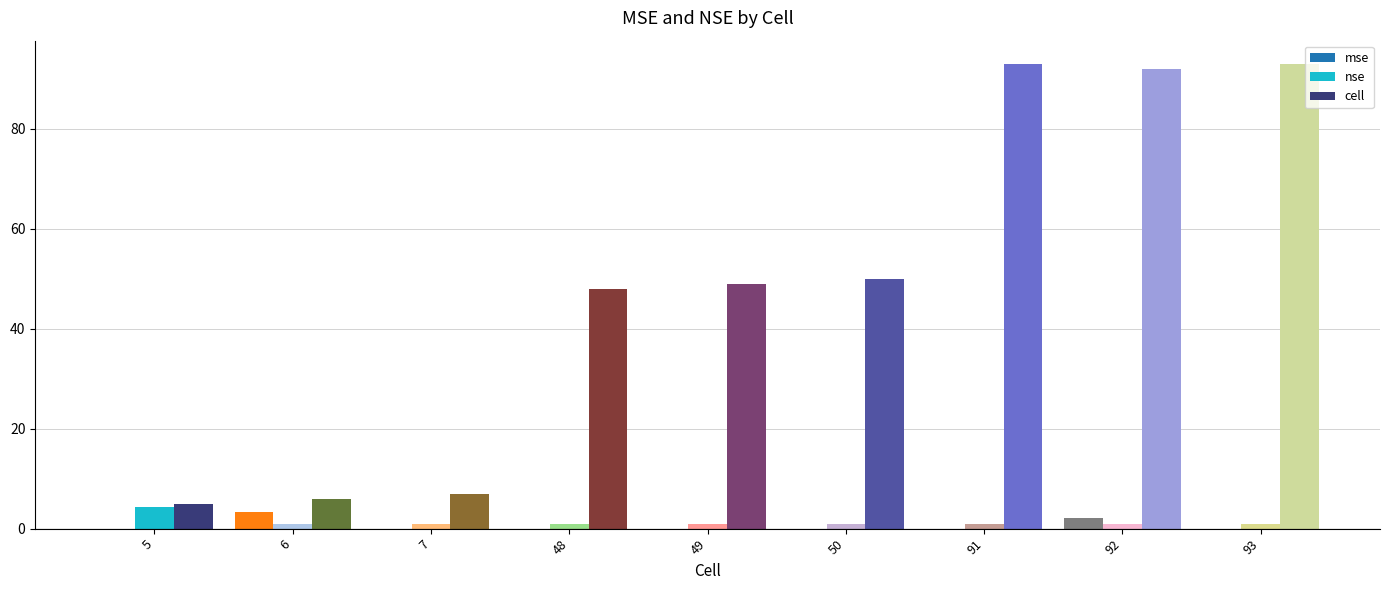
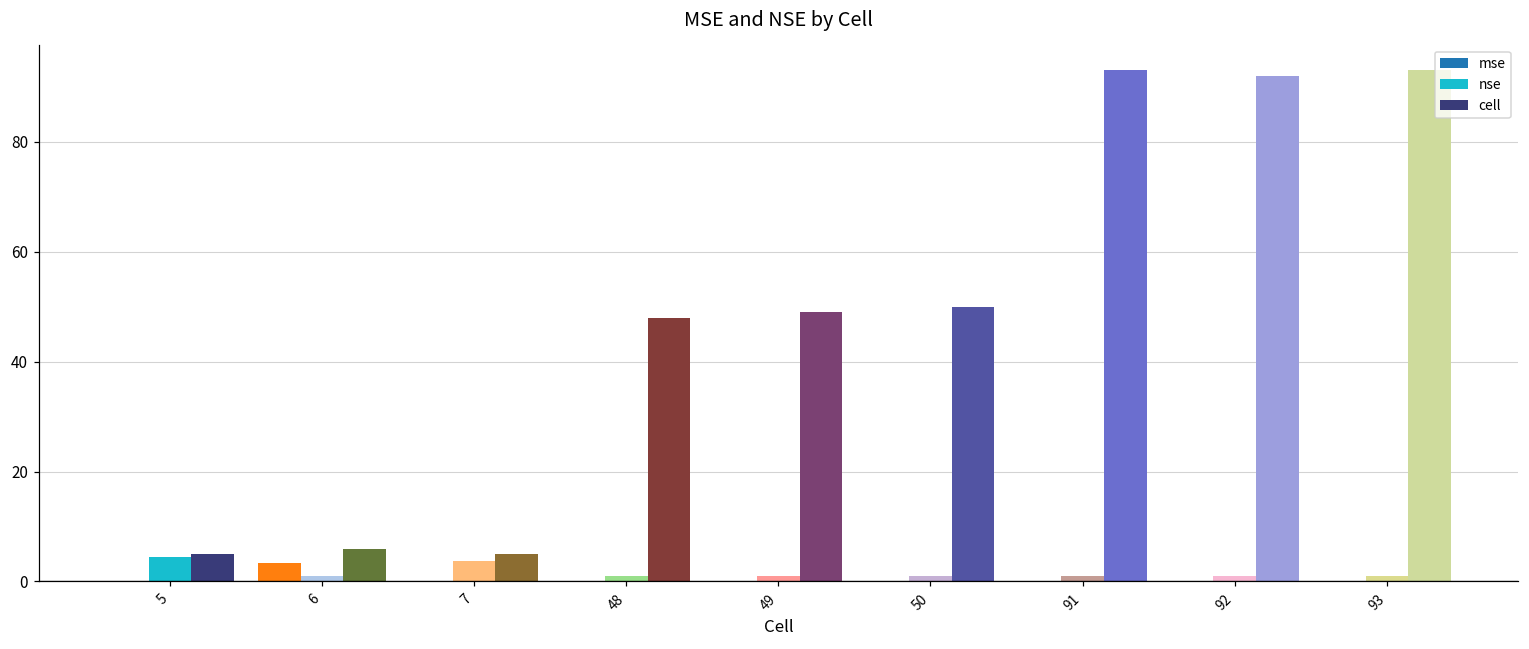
  {
    "mse": {
      "6": 3,
-     "92": 2
+     "92": 0
    },
    "nse": {
      "5": 4,
      "6": 1,
-     "7": 1,
+     "7": 4,
      "48": 1,
      "49": 1,
      "50": 1,
      "91": 1,
      "92": 1,
      "93": 1
    },
    "cell": {
      "5": 5,
      "6": 6,
-     "7": 7,
+     "7": 5,
      "48": 48,
      "49": 49,
      "50": 50,
      "91": 93,
      "92": 92,
      "93": 93
    }
  }
